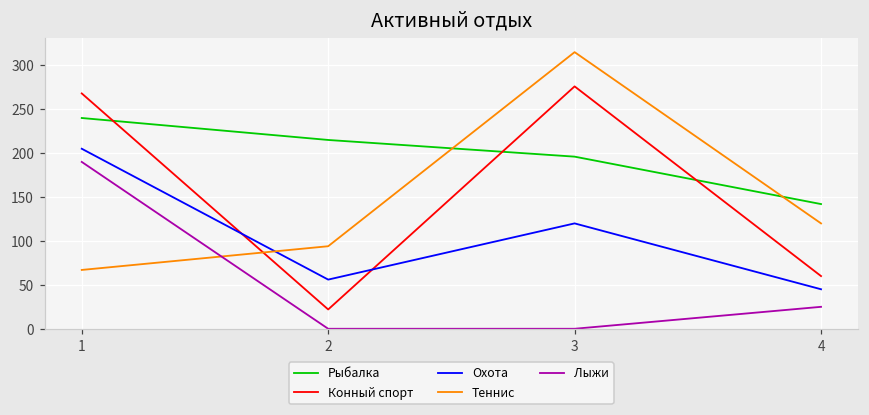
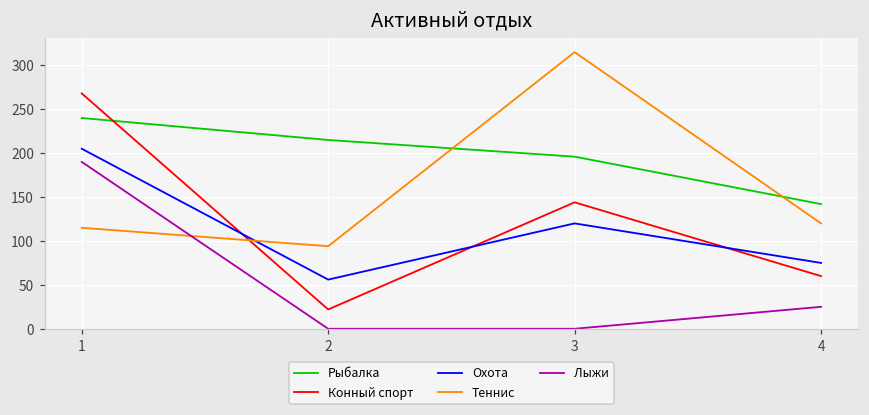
  {
    "Рыбалка": {
      "1": 240,
      "2": 220,
      "3": 200,
      "4": 140
    },
    "Конный спорт": {
      "1": 270,
      "2": 20,
-     "3": 280,
+     "3": 140,
      "4": 60
    },
    "Охота": {
      "1": 210,
      "2": 60,
      "3": 120,
-     "4": 50
+     "4": 80
    },
    "Теннис": {
-     "1": 70,
+     "1": 120,
      "2": 90,
      "3": 320,
      "4": 120
    },
    "Лыжи": {
      "1": 190,
      "2": 0,
      "3": 0,
      "4": 30
    }
  }
